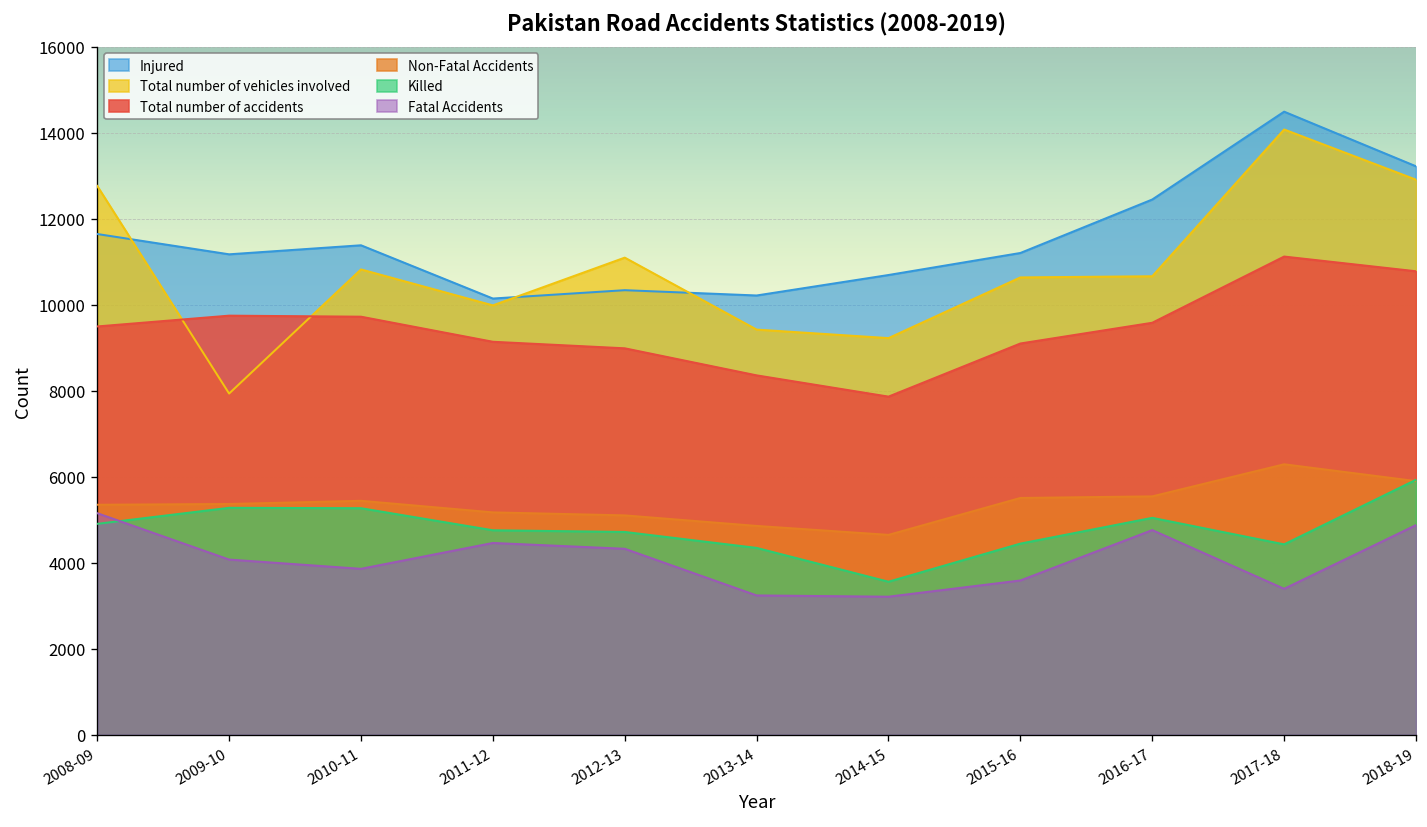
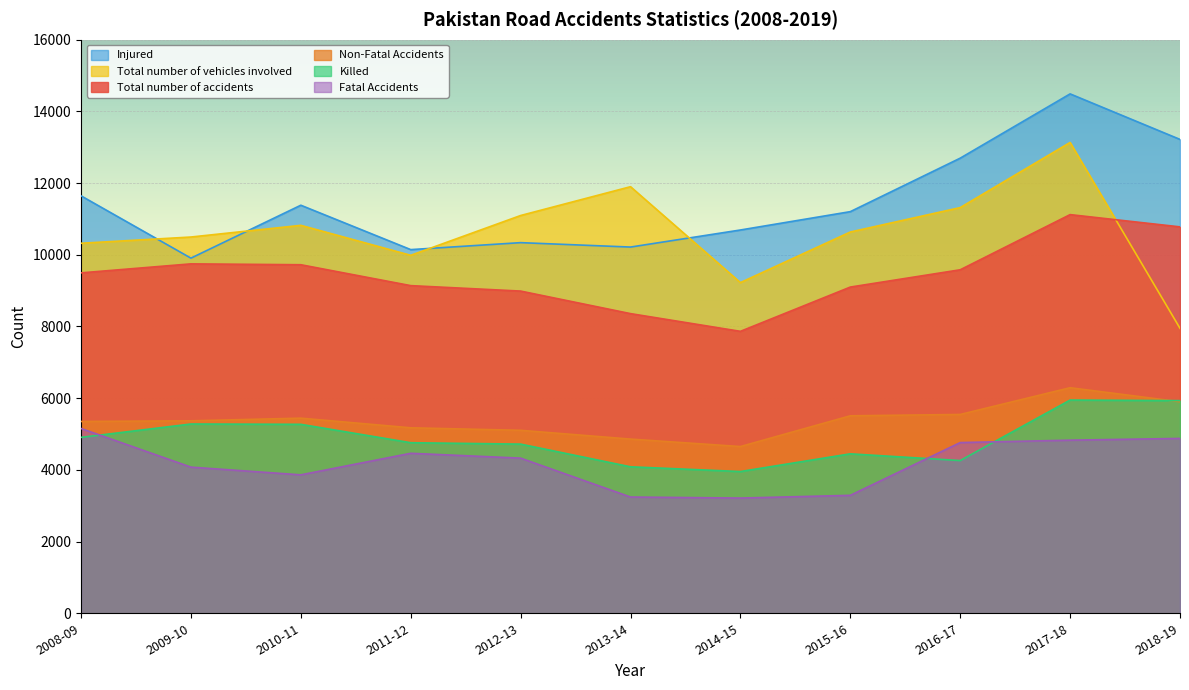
  {
    "Injured": {
      "2008-09": 11600,
-     "2009-10": 11200,
+     "2009-10": 9900,
      "2010-11": 11400,
      "2011-12": 10100,
      "2012-13": 10300,
      "2013-14": 10200,
      "2014-15": 10700,
      "2015-16": 11200,
-     "2016-17": 12400,
+     "2016-17": 12700,
      "2017-18": 14500,
      "2018-19": 13200
    },
    "Total number of vehicles involved": {
-     "2008-09": 12800,
-     "2009-10": 7900,
+     "2008-09": 10300,
+     "2009-10": 10500,
      "2010-11": 10800,
      "2011-12": 10000,
      "2012-13": 11100,
-     "2013-14": 9400,
+     "2013-14": 11900,
      "2014-15": 9200,
      "2015-16": 10600,
-     "2016-17": 10700,
-     "2017-18": 14100,
-     "2018-19": 12900
+     "2016-17": 11300,
+     "2017-18": 13100,
+     "2018-19": 7900
    },
    "Killed": {
      "2008-09": 4900,
      "2009-10": 5300,
      "2010-11": 5300,
      "2011-12": 4800,
      "2012-13": 4700,
-     "2013-14": 4300,
-     "2014-15": 3600,
+     "2013-14": 4100,
+     "2014-15": 4000,
      "2015-16": 4400,
-     "2016-17": 5000,
-     "2017-18": 4400
+     "2016-17": 4300,
+     "2017-18": 5900
    },
    "Fatal Accidents": {
      "2008-09": 5200,
      "2009-10": 4100,
      "2010-11": 3900,
      "2011-12": 4500,
      "2012-13": 4300,
      "2013-14": 3200,
      "2014-15": 3200,
-     "2015-16": 3600,
+     "2015-16": 3300,
      "2016-17": 4800,
-     "2017-18": 3400,
+     "2017-18": 4800,
      "2018-19": 4900
    }
  }
